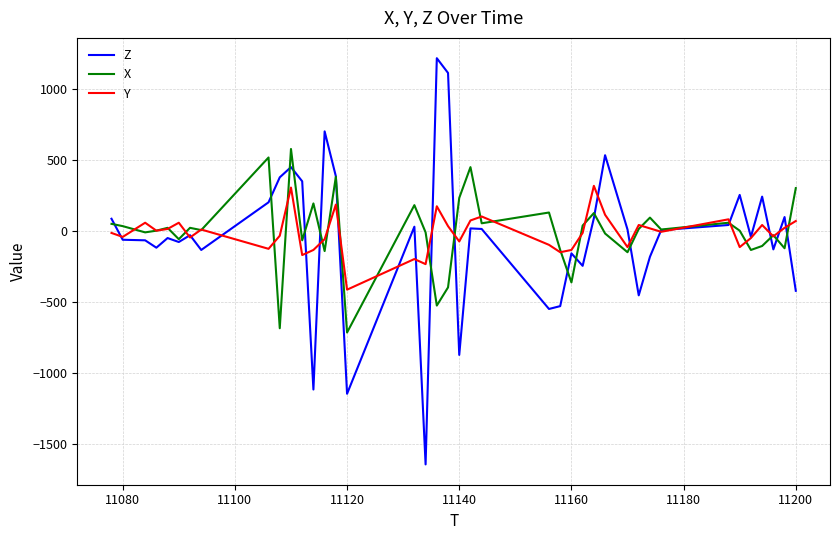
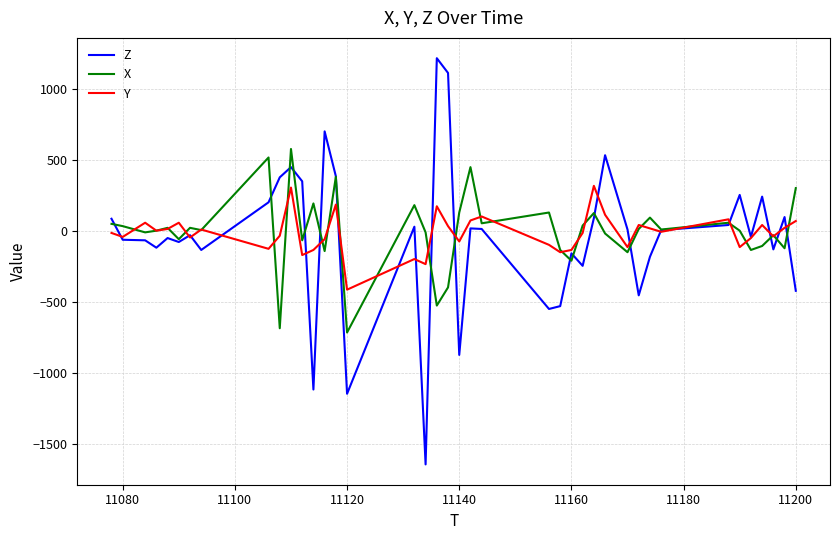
  {
    "Z": {
      "11080": -60,
      "11120": -1150,
      "11140": -870,
      "11160": -160,
      "11200": -420
    },
    "X": {
      "11080": 40,
      "11120": -710,
-     "11140": 240,
-     "11160": -360,
+     "11140": 130,
+     "11160": -210,
      "11200": 300
    },
    "Y": {
      "11080": -40,
      "11120": -410,
      "11140": -70,
      "11160": -130,
      "11200": 70
    }
  }
